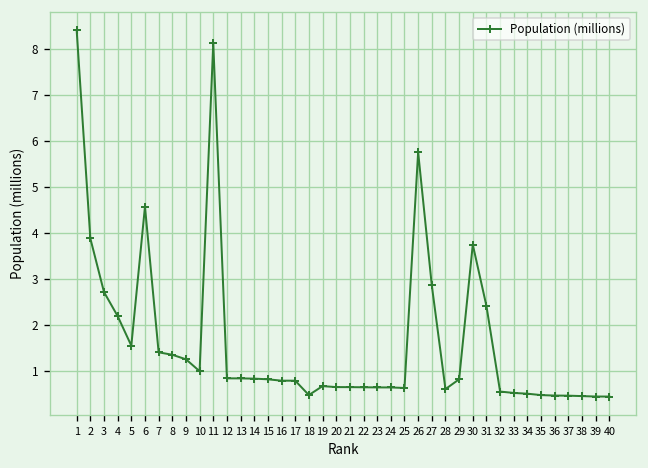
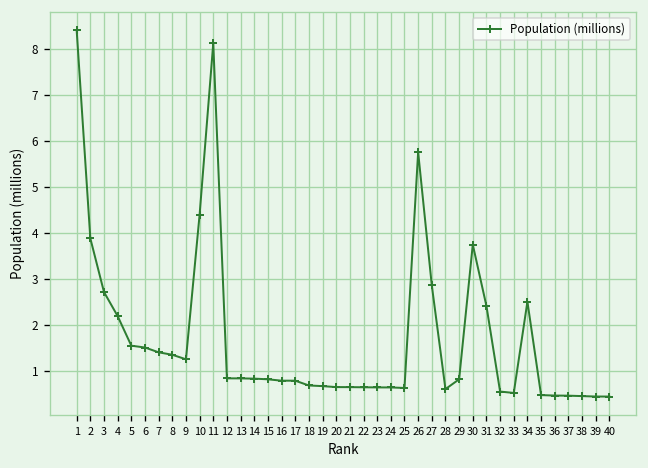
  {
    "1": 8.4,
    "2": 3.9,
    "3": 2.7,
    "4": 2.2,
    "5": 1.6,
-   "6": 4.6,
+   "6": 1.5,
    "7": 1.4,
    "8": 1.4,
    "9": 1.3,
-   "10": 1.0,
+   "10": 4.4,
    "11": 8.1,
    "12": 0.8,
    "13": 0.8,
    "14": 0.8,
    "15": 0.8,
    "16": 0.8,
    "17": 0.8,
-   "18": 0.5,
+   "18": 0.7,
    "19": 0.7,
    "20": 0.7,
    "21": 0.7,
    "22": 0.6,
    "23": 0.6,
    "24": 0.6,
    "25": 0.6,
    "26": 5.8,
    "27": 2.9,
    "28": 0.6,
    "29": 0.8,
    "30": 3.7,
    "31": 2.4,
    "32": 0.6,
    "33": 0.5,
-   "34": 0.5,
+   "34": 2.5,
    "35": 0.5,
    "36": 0.5,
    "37": 0.5,
    "38": 0.5,
    "39": 0.4,
    "40": 0.4
  }
